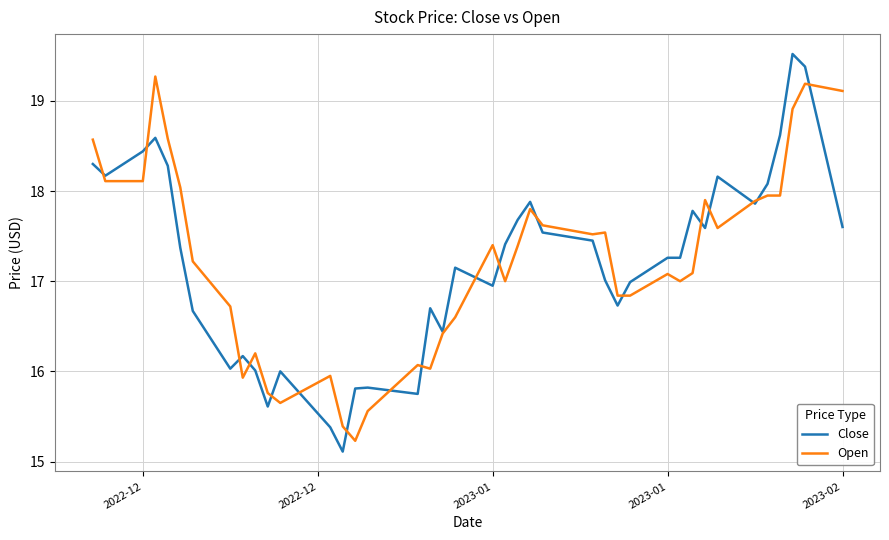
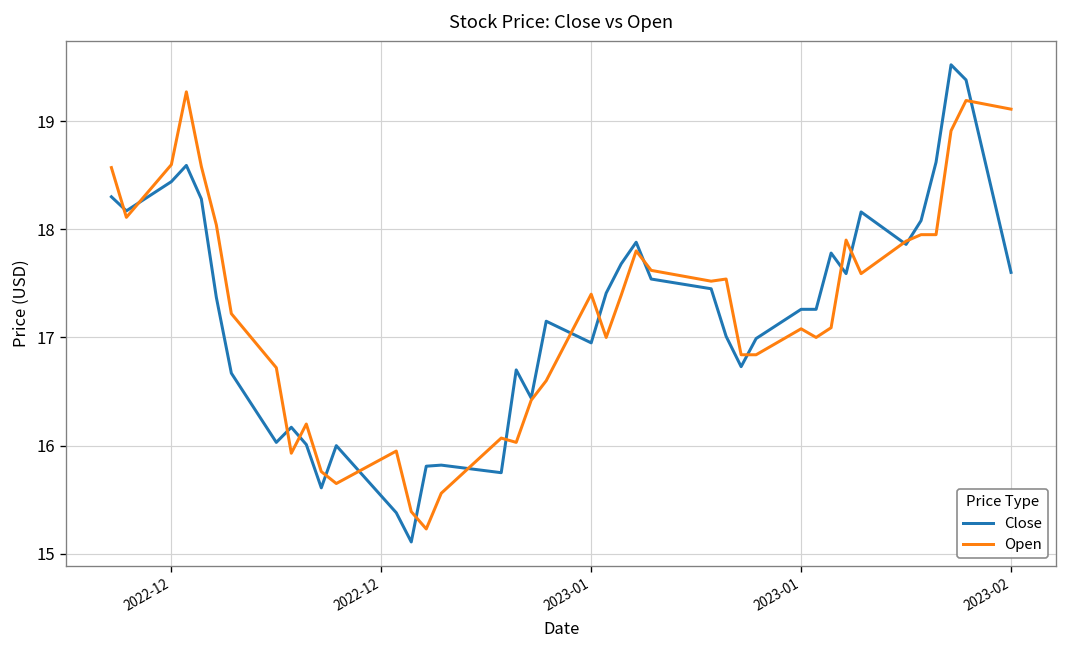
  {
    "Close": {
      "2022-12": 18.4,
      "2023-02": 17.6
    },
    "Open": {
-     "2022-12": 18.1,
+     "2022-12": 18.6,
      "2023-02": 19.1
    }
  }
